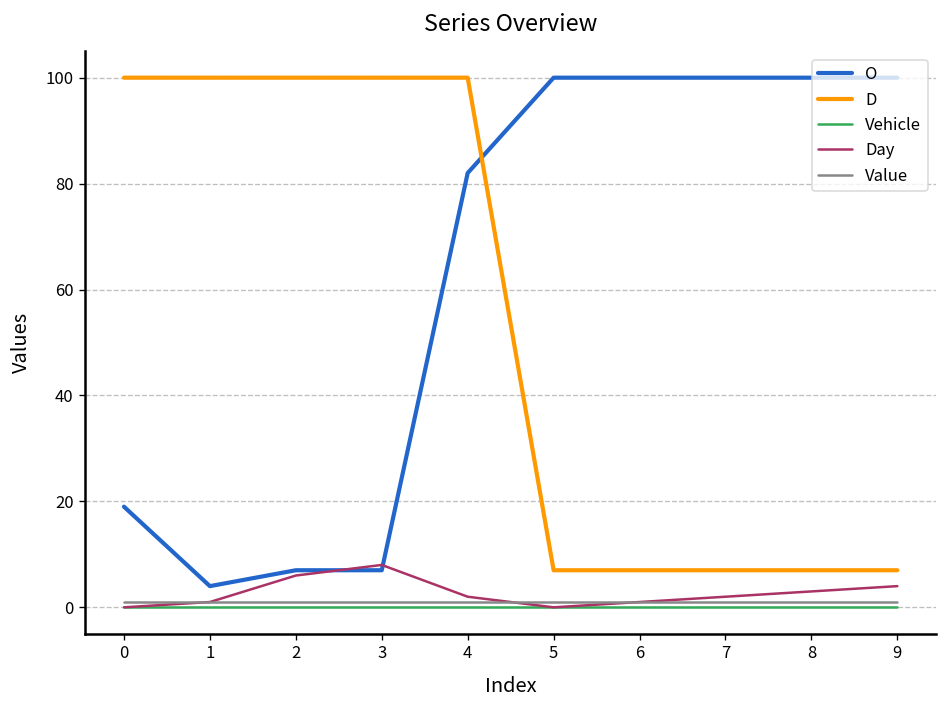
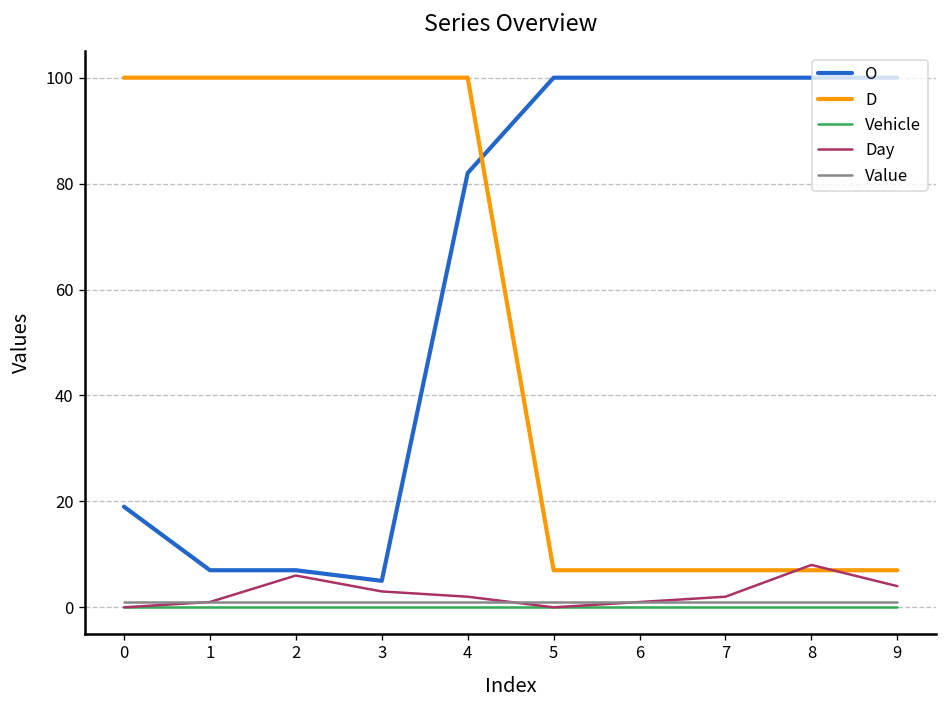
  {
    "O": {
      "0": 19,
-     "1": 4,
+     "1": 7,
      "2": 7,
-     "3": 7,
+     "3": 5,
      "4": 82,
      "5": 100,
      "6": 100,
      "7": 100,
      "8": 100
    },
    "D": {
      "0": 100,
      "1": 100,
      "2": 100,
      "3": 100,
      "4": 100,
      "5": 7,
      "6": 7,
      "7": 7,
      "8": 7,
      "9": 7
    },
    "Vehicle": {
      "1": 0,
      "2": 0,
      "3": 0,
      "4": 0,
      "6": 0,
      "7": 0,
      "8": 0,
      "9": 0
    },
    "Day": {
      "2": 6,
-     "3": 8,
+     "3": 3,
      "4": 2,
      "7": 2,
-     "8": 3,
+     "8": 8,
      "9": 4
    },
    "Value": {
      "0": 1,
      "2": 1,
      "3": 1,
      "4": 1,
      "5": 1,
      "7": 1,
      "8": 1,
      "9": 1
    }
  }
